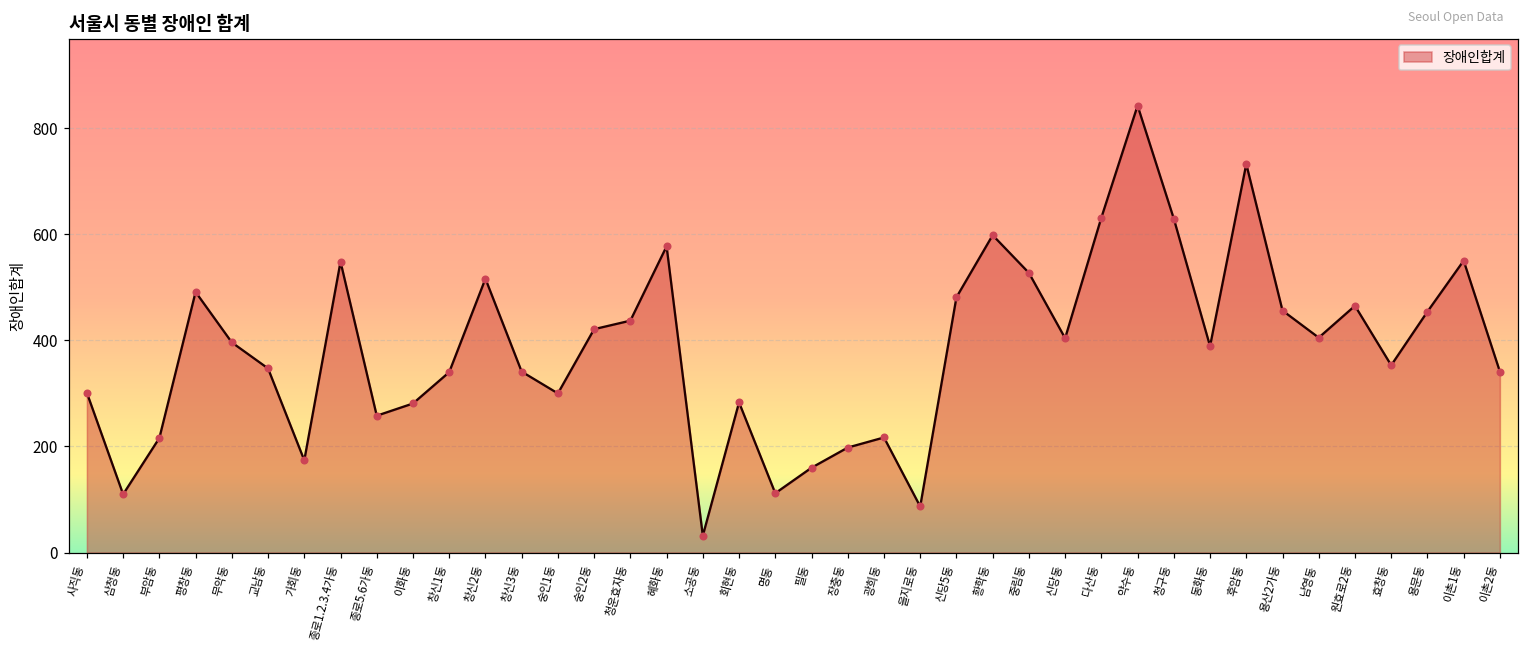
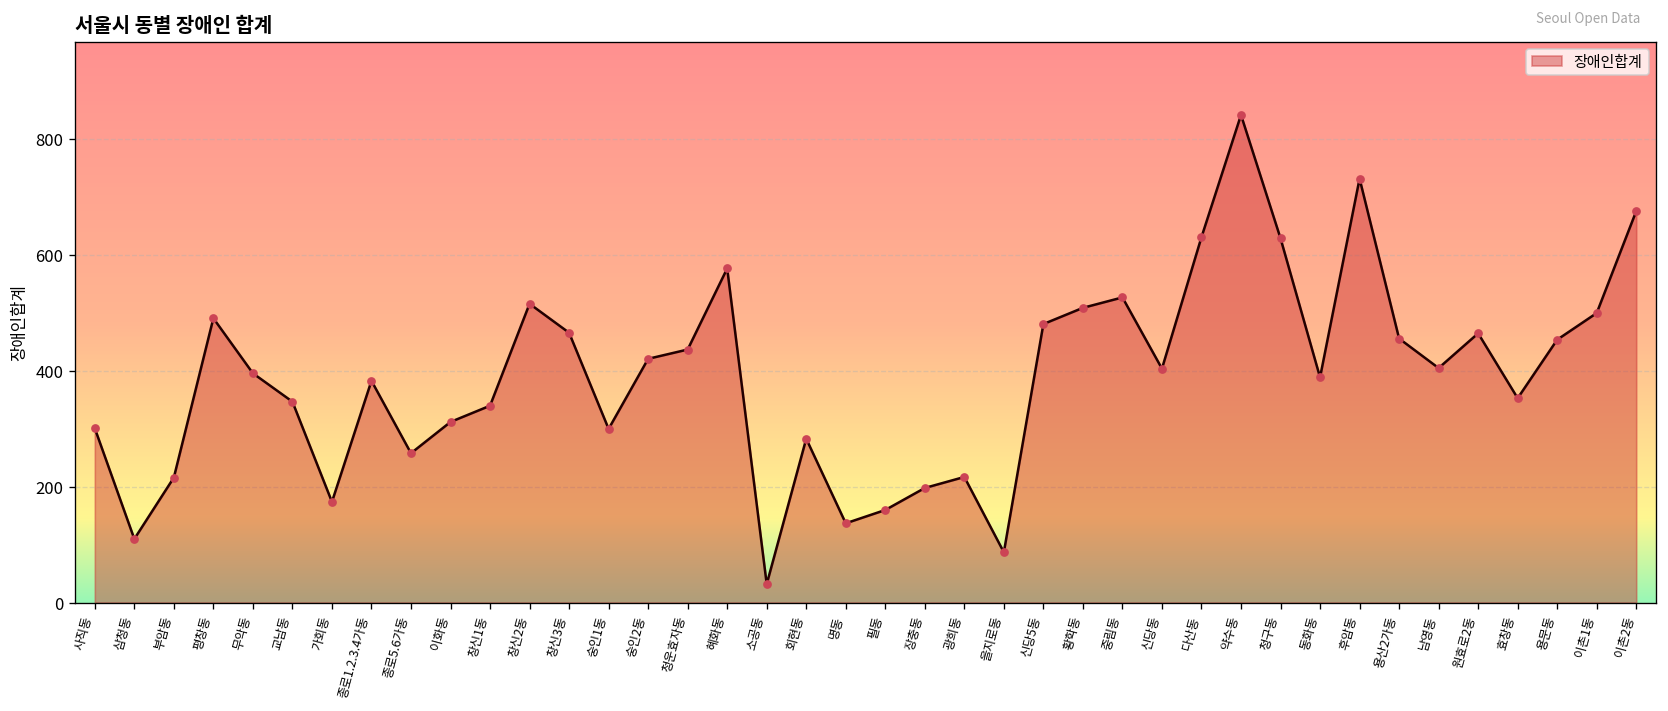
  {
    "사직동": 300,
    "삼청동": 110,
    "부암동": 220,
    "평창동": 490,
    "무악동": 400,
    "교남동": 350,
    "가회동": 170,
-   "종로1.2.3.4가동": 550,
+   "종로1.2.3.4가동": 380,
    "종로5.6가동": 260,
-   "이화동": 280,
+   "이화동": 310,
    "창신1동": 340,
    "창신2동": 520,
-   "창신3동": 340,
+   "창신3동": 470,
    "숭인1동": 300,
    "숭인2동": 420,
    "청운효자동": 440,
    "혜화동": 580,
    "소공동": 30,
    "회현동": 280,
-   "명동": 110,
+   "명동": 140,
    "필동": 160,
    "장충동": 200,
    "광희동": 220,
    "을지로동": 90,
    "신당5동": 480,
-   "황학동": 600,
+   "황학동": 510,
    "중림동": 530,
    "신당동": 400,
    "다산동": 630,
    "약수동": 840,
    "청구동": 630,
    "동화동": 390,
    "후암동": 730,
    "용산2가동": 460,
    "남영동": 410,
    "원효로2동": 470,
    "효창동": 350,
    "용문동": 450,
-   "이촌1동": 550,
-   "이촌2동": 340
+   "이촌1동": 500,
+   "이촌2동": 680
  }
